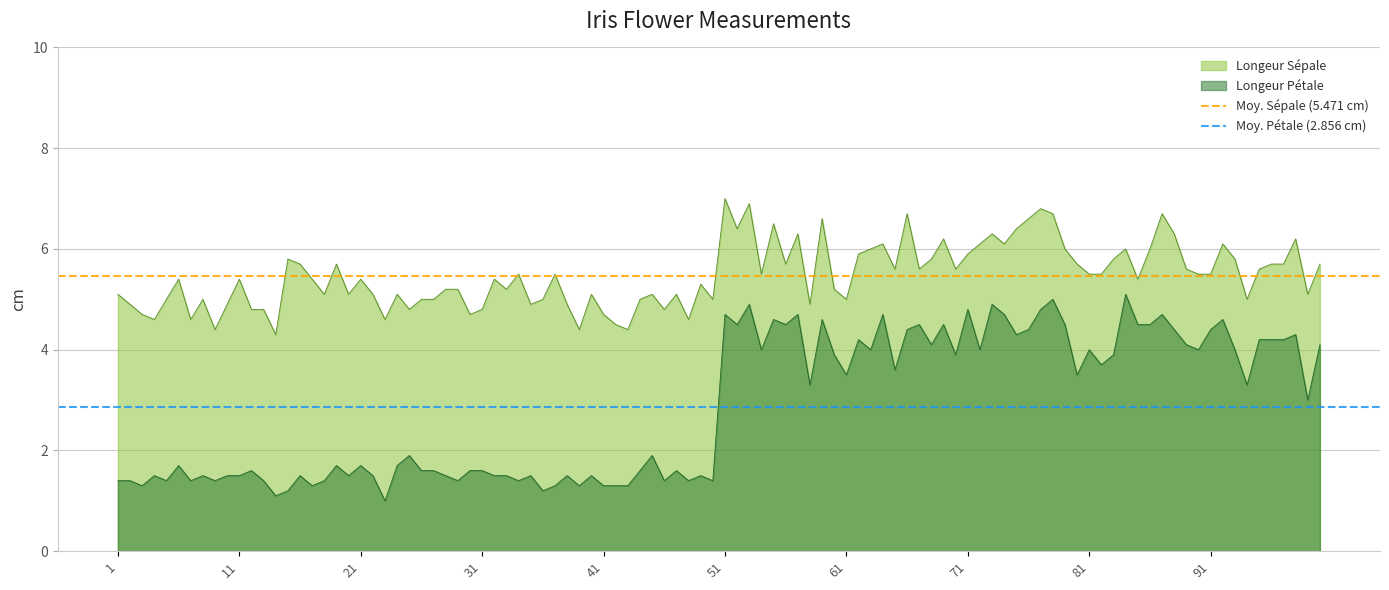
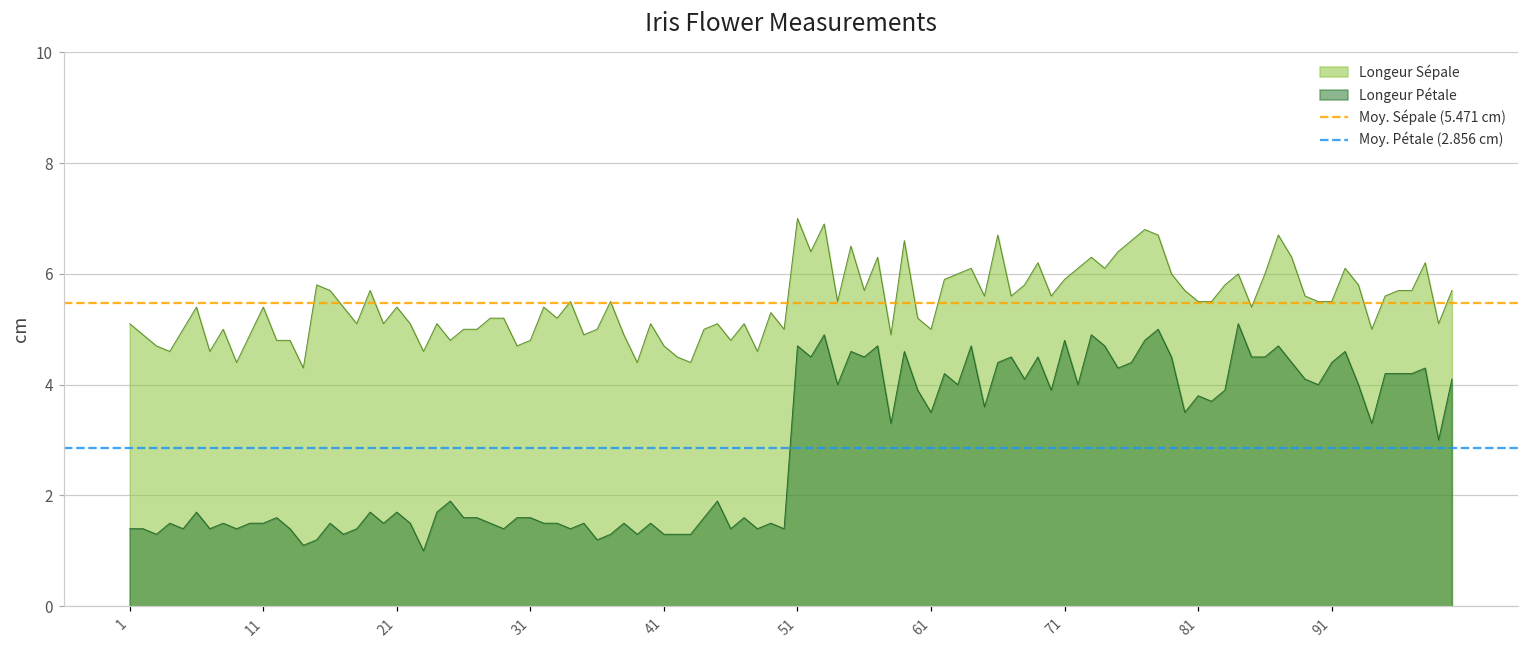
  {
    "Longeur Sépale": {
      "1": 5.1,
      "11": 5.4,
      "21": 5.4,
      "31": 4.8,
      "41": 4.7,
      "51": 7.0,
      "61": 5.0,
      "71": 5.9,
      "81": 5.5,
      "91": 5.5
    },
    "Longeur Pétale": {
      "1": 1.4,
      "11": 1.5,
      "21": 1.7,
      "31": 1.6,
      "41": 1.3,
      "51": 4.7,
      "61": 3.5,
      "71": 4.8,
-     "81": 4.0,
+     "81": 3.8,
      "91": 4.4
    }
  }
